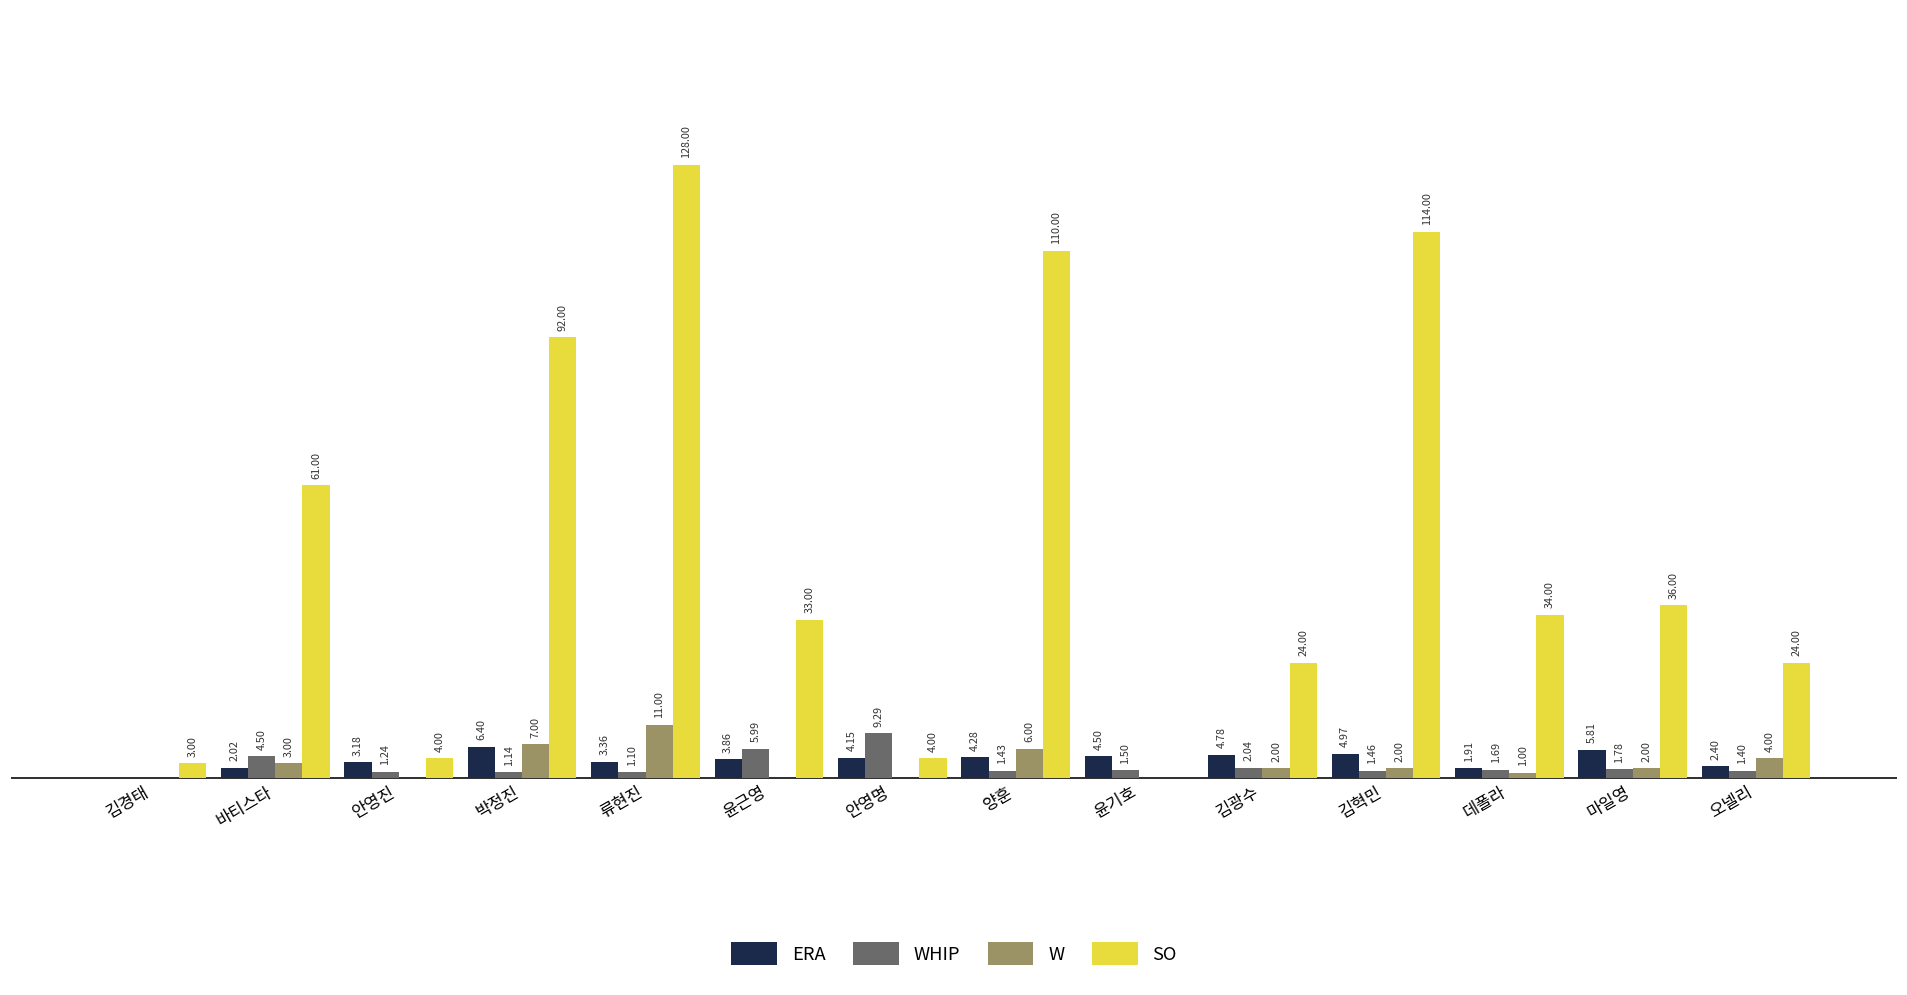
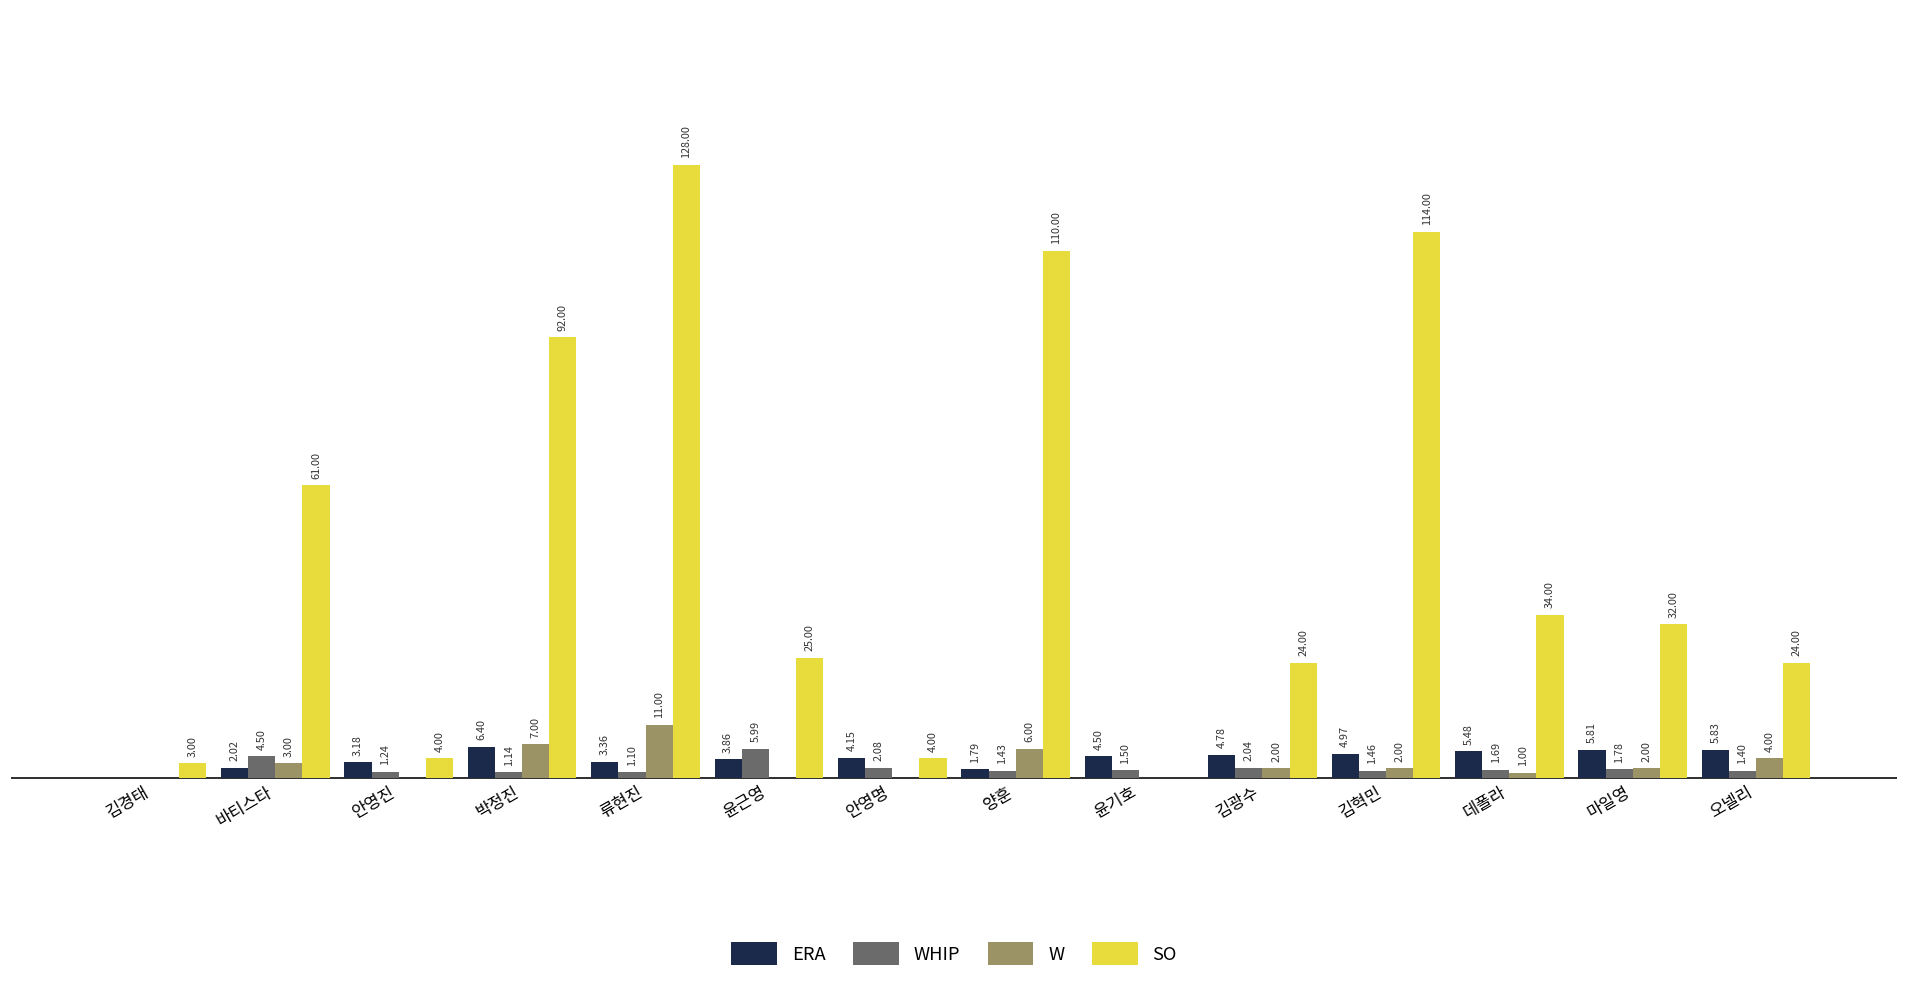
  {
    "ERA": {
      "바티스타": 2.02,
      "안영진": 3.18,
      "박정진": 6.40,
      "류현진": 3.36,
      "윤근영": 3.86,
      "안영명": 4.15,
-     "양훈": 4.28,
+     "양훈": 1.79,
      "윤기호": 4.50,
      "김광수": 4.78,
      "김혁민": 4.97,
-     "데폴라": 1.91,
+     "데폴라": 5.48,
      "마일영": 5.81,
-     "오넬리": 2.40
+     "오넬리": 5.83
    },
    "WHIP": {
      "바티스타": 4.50,
      "안영진": 1.24,
      "박정진": 1.14,
      "류현진": 1.10,
      "윤근영": 5.99,
-     "안영명": 9.29,
+     "안영명": 2.08,
      "양훈": 1.43,
      "윤기호": 1.50,
      "김광수": 2.04,
      "김혁민": 1.46,
      "데폴라": 1.69,
      "마일영": 1.78,
      "오넬리": 1.40
    },
    "W": {
      "바티스타": 3.00,
      "박정진": 7.00,
      "류현진": 11.00,
      "양훈": 6.00,
      "김광수": 2.00,
      "김혁민": 2.00,
      "데폴라": 1.00,
      "마일영": 2.00,
      "오넬리": 4.00
    },
    "SO": {
      "김경태": 3.00,
      "바티스타": 61.00,
      "안영진": 4.00,
      "박정진": 92.00,
      "류현진": 128.00,
-     "윤근영": 33.00,
+     "윤근영": 25.00,
      "안영명": 4.00,
      "양훈": 110.00,
      "김광수": 24.00,
      "김혁민": 114.00,
      "데폴라": 34.00,
-     "마일영": 36.00,
+     "마일영": 32.00,
      "오넬리": 24.00
    }
  }
